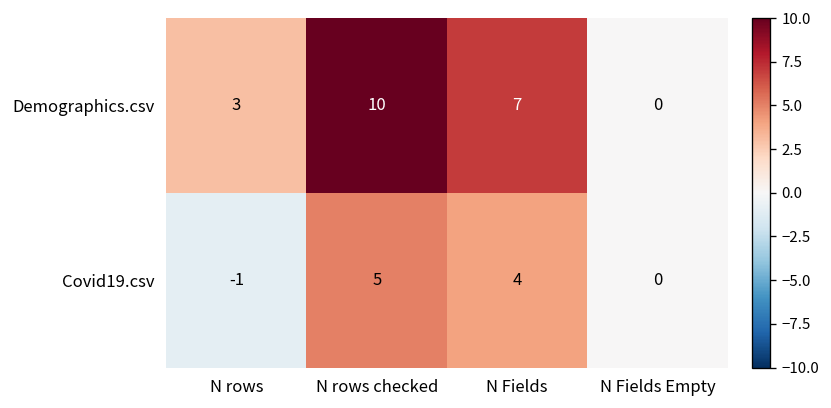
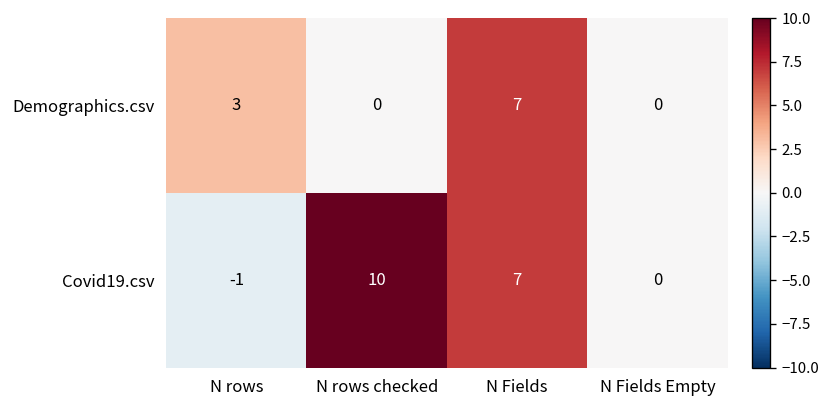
  {
    "Demographics.csv": {
      "N rows": 3,
-     "N rows checked": 10,
+     "N rows checked": 0,
      "N Fields": 7,
      "N Fields Empty": 0
    },
    "Covid19.csv": {
      "N rows": -1,
-     "N rows checked": 5,
-     "N Fields": 4,
+     "N rows checked": 10,
+     "N Fields": 7,
      "N Fields Empty": 0
    }
  }
